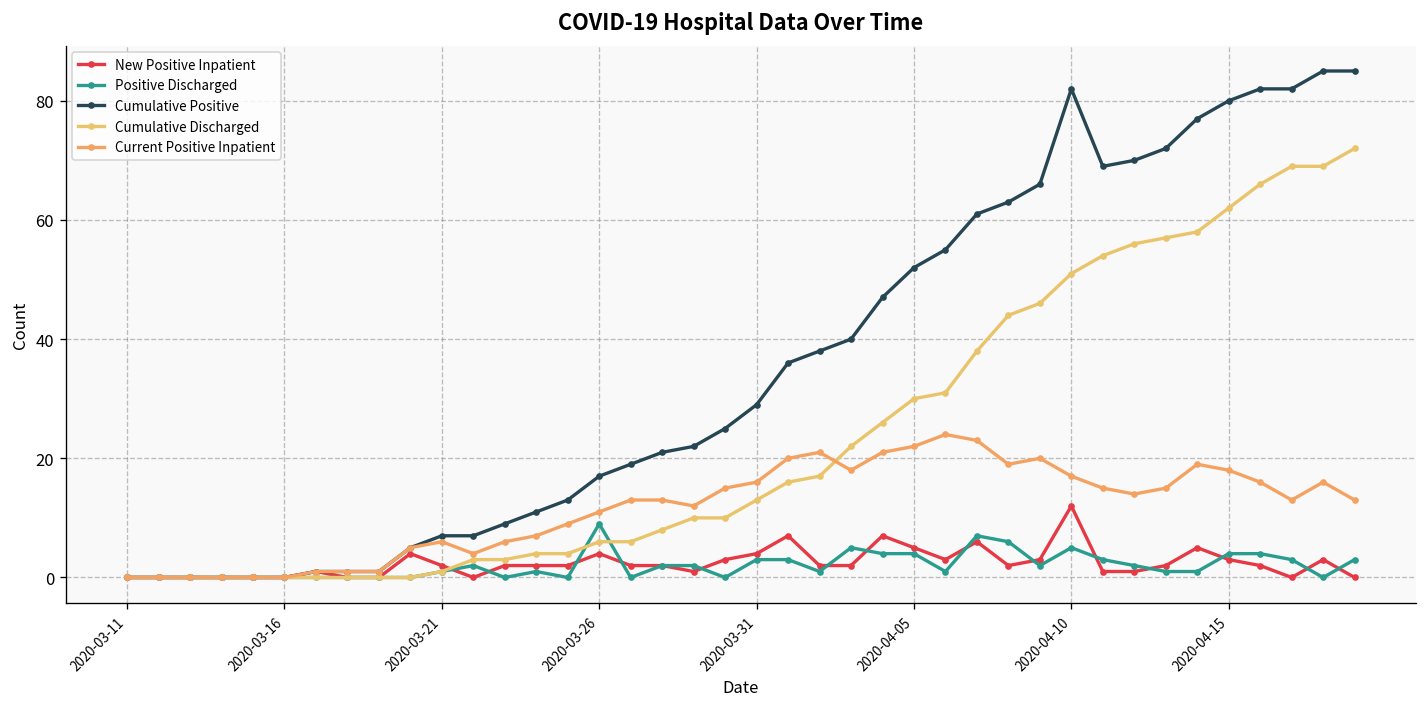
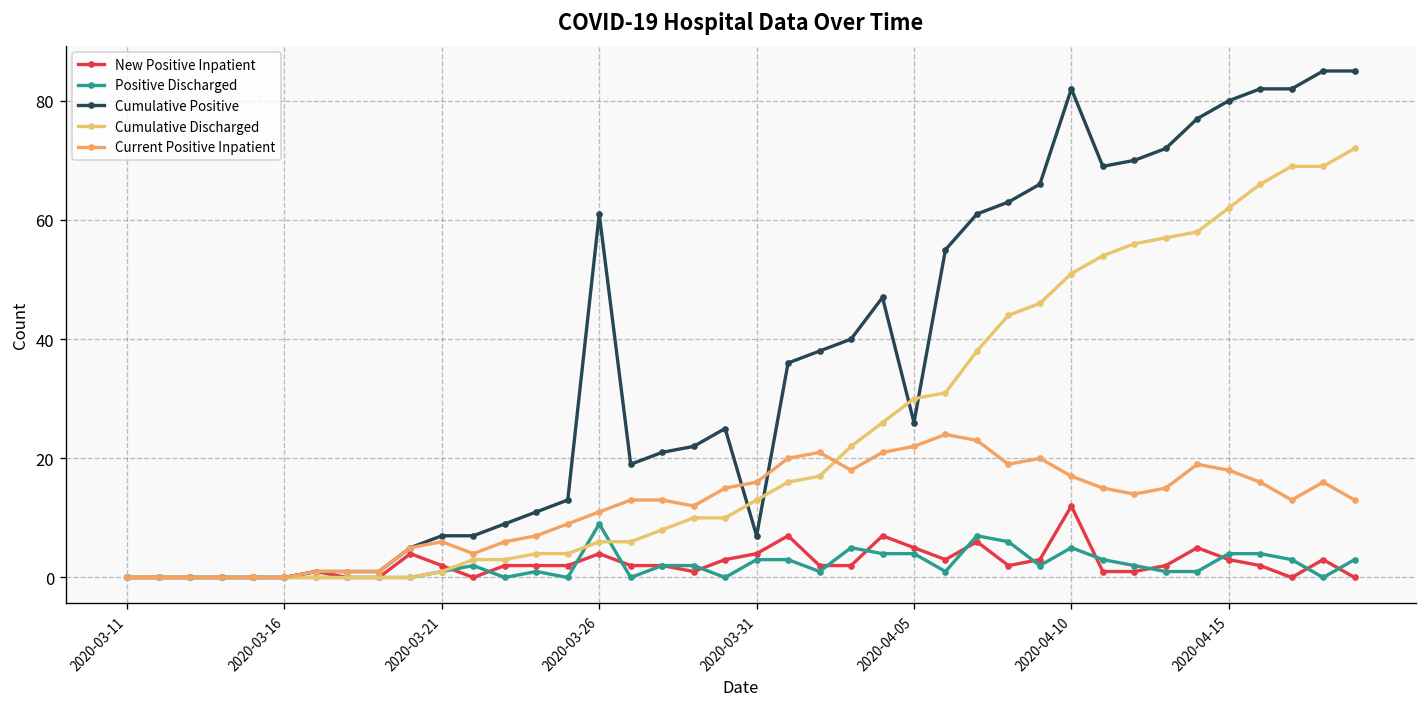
  {
    "New Positive Inpatient": {
      "2020-03-21": 2,
      "2020-03-26": 4,
      "2020-03-31": 4,
      "2020-04-05": 5,
      "2020-04-10": 12,
      "2020-04-15": 3
    },
    "Positive Discharged": {
      "2020-03-26": 9,
      "2020-03-31": 3,
      "2020-04-05": 4,
      "2020-04-10": 5,
      "2020-04-15": 4
    },
    "Cumulative Positive": {
      "2020-03-21": 7,
-     "2020-03-26": 17,
-     "2020-03-31": 29,
-     "2020-04-05": 52,
+     "2020-03-26": 61,
+     "2020-03-31": 7,
+     "2020-04-05": 26,
      "2020-04-10": 82,
      "2020-04-15": 80
    }
  }
